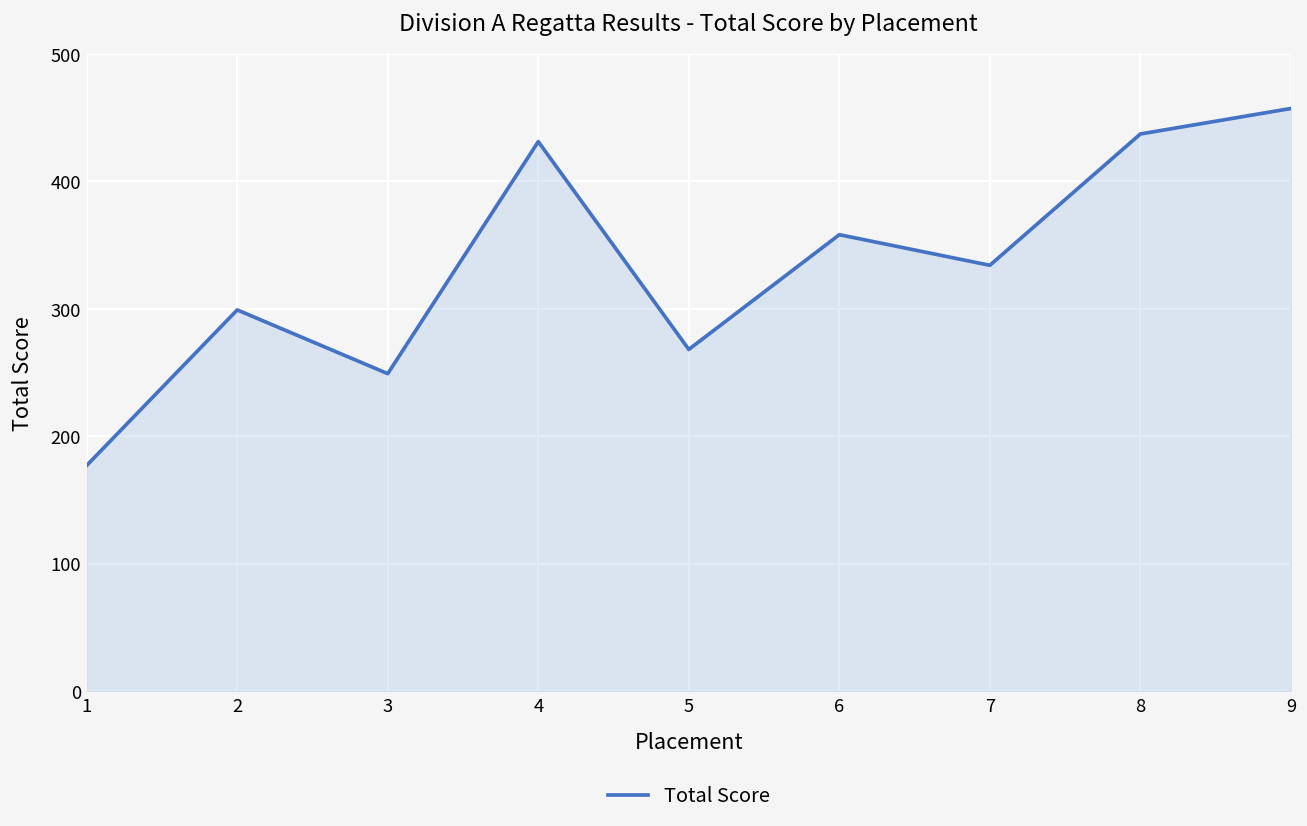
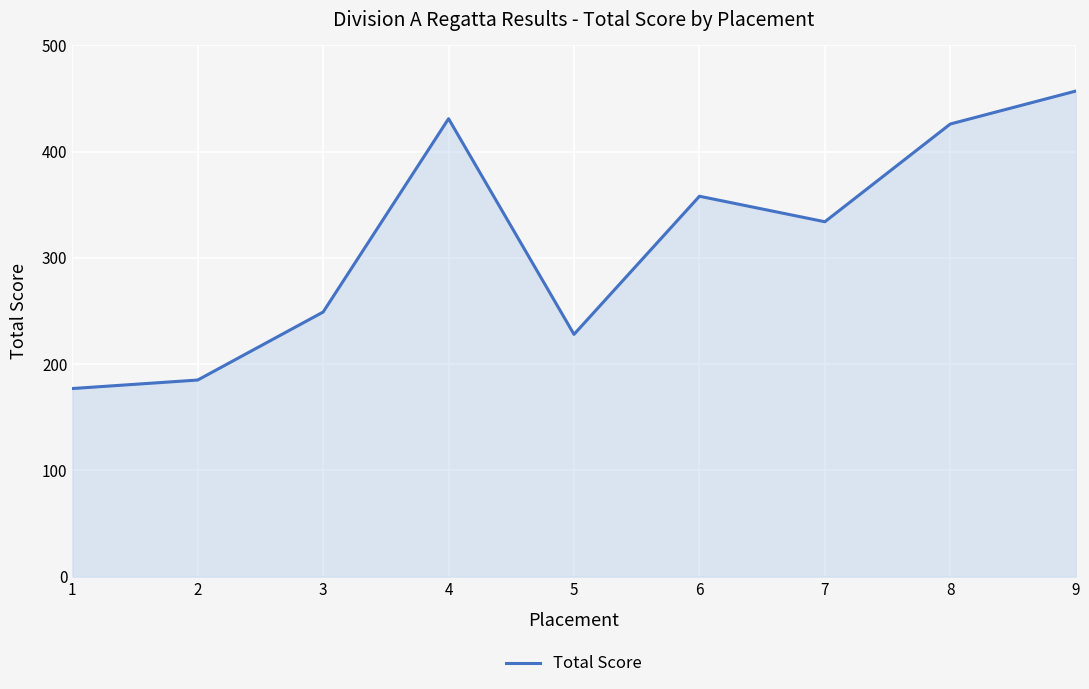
  {
    "1": 177,
-   "2": 299,
+   "2": 185,
    "3": 249,
    "4": 431,
-   "5": 268,
+   "5": 228,
    "6": 358,
    "7": 334,
-   "8": 437,
+   "8": 426,
    "9": 457
  }
